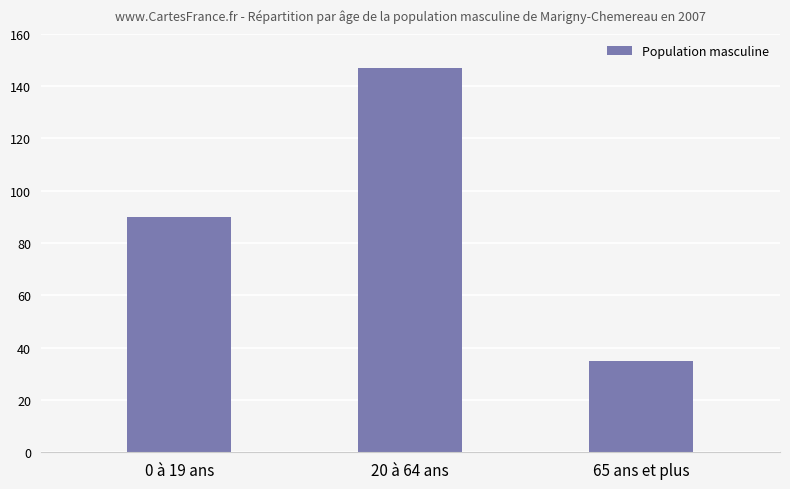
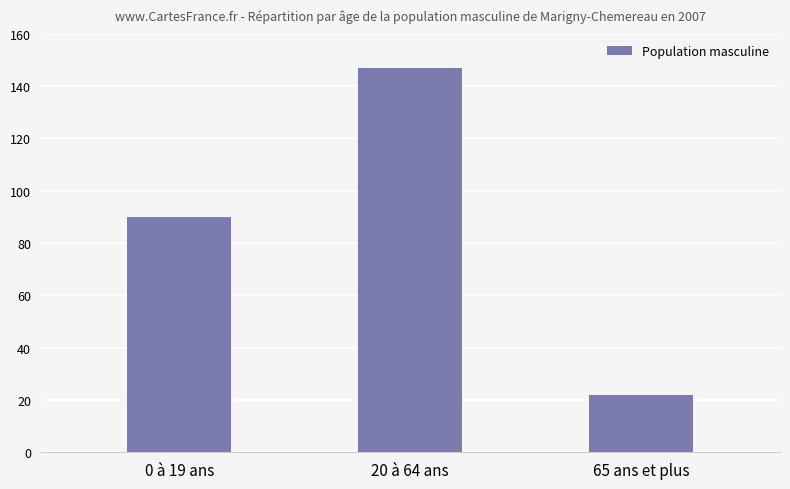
  {
    "0 à 19 ans": 90,
    "20 à 64 ans": 147,
-   "65 ans et plus": 35
+   "65 ans et plus": 22
  }
